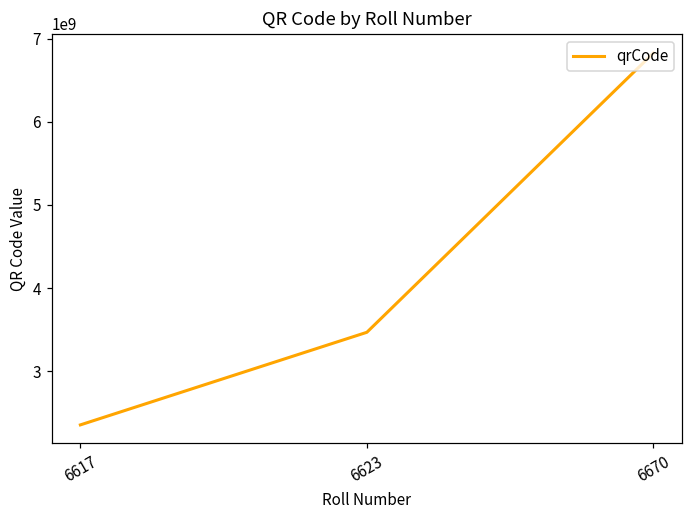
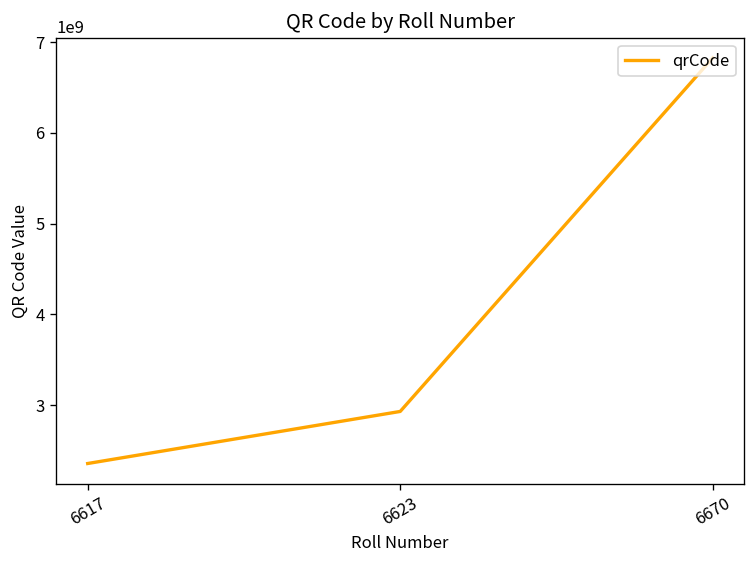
  {
    "6617": 2400000000,
-   "6623": 3500000000
+   "6623": 2900000000
  }
